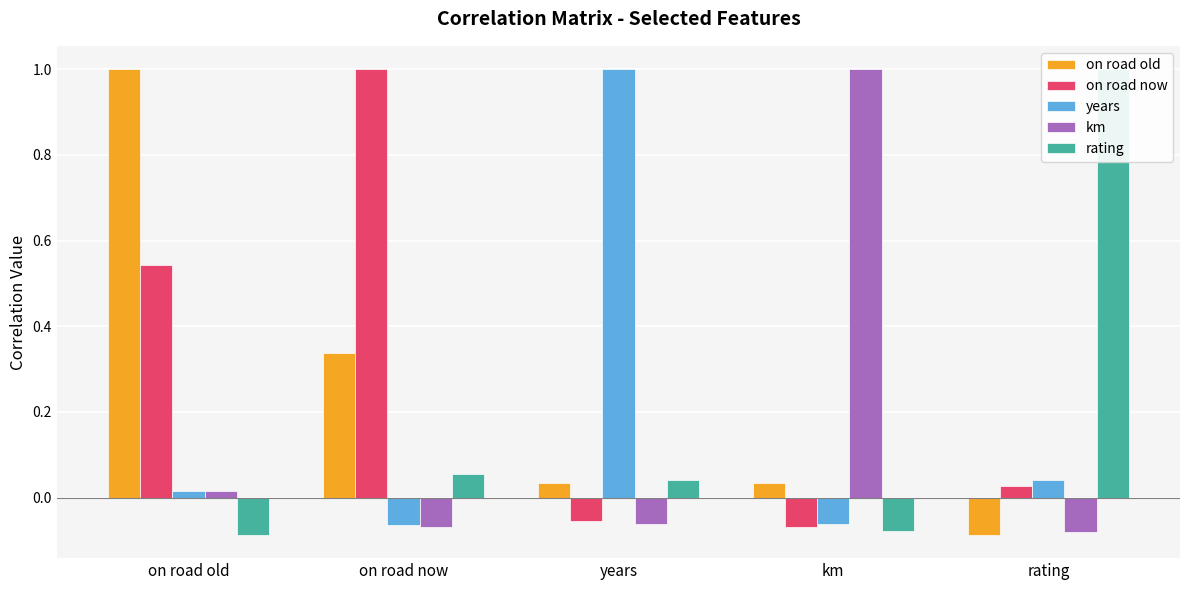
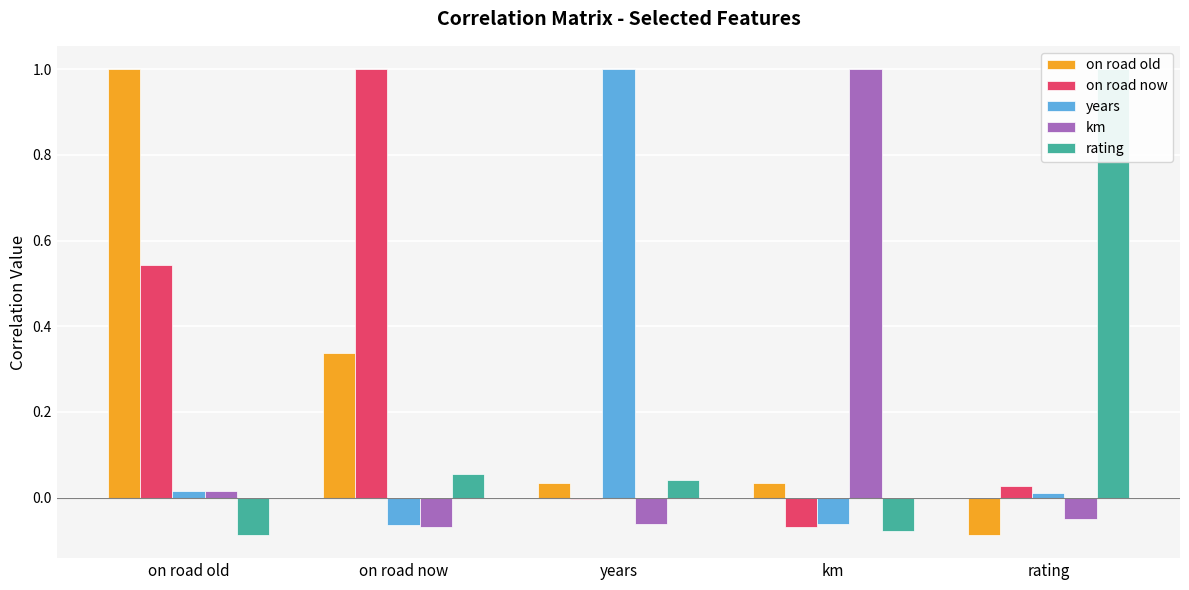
  {
    "on road old": {
      "on road old": 1.00,
      "on road now": 0.34,
      "years": 0.03,
      "km": 0.03,
      "rating": -0.09
    },
    "on road now": {
      "on road old": 0.54,
      "on road now": 1.00,
-     "years": -0.06,
+     "years": 0.00,
      "km": -0.07,
      "rating": 0.03
    },
    "years": {
      "on road old": 0.02,
      "on road now": -0.06,
      "years": 1.00,
      "km": -0.06,
-     "rating": 0.04
+     "rating": 0.01
    },
    "km": {
      "on road old": 0.02,
      "on road now": -0.07,
      "years": -0.06,
      "km": 1.00,
-     "rating": -0.08
+     "rating": -0.05
    },
    "rating": {
      "on road old": -0.09,
      "on road now": 0.05,
      "years": 0.04,
      "km": -0.08
    }
  }
